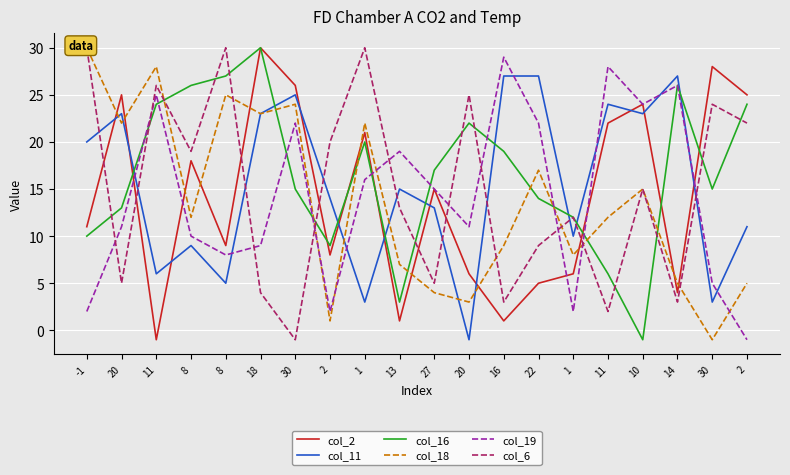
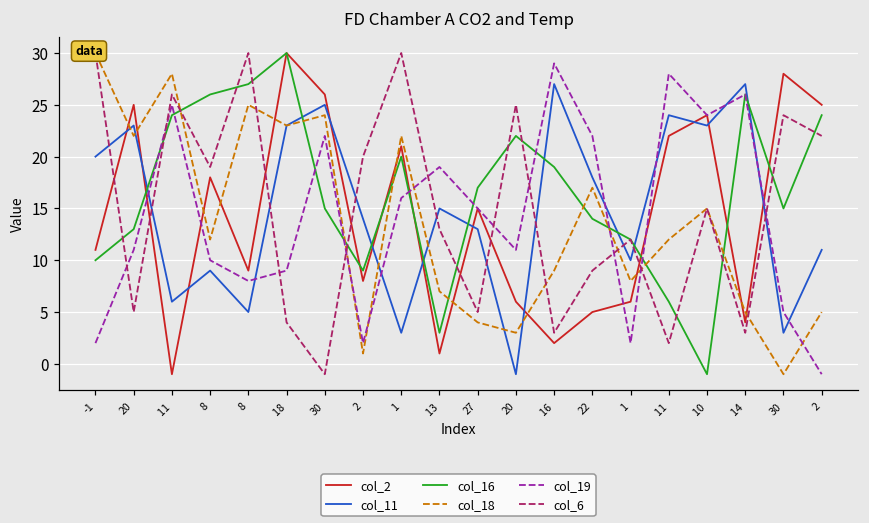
  {
    "col_2": {
      "-1": 11,
      "13": 1,
-     "16": 1,
+     "16": 2,
      "22": 5,
      "14": 4
    },
    "col_11": {
      "-1": 20,
      "13": 15,
      "27": 13,
      "16": 27,
-     "22": 27,
+     "22": 18,
      "10": 23,
      "14": 27
    },
    "col_16": {
      "-1": 10,
      "13": 3,
      "27": 17,
      "16": 19,
      "22": 14,
      "10": -1
    },
    "col_18": {
      "13": 7,
      "27": 4,
      "16": 9,
      "22": 17,
      "14": 5
    },
    "col_19": {
      "-1": 2,
      "18": 9,
      "13": 19,
      "16": 29,
      "22": 22
    },
    "col_6": {
      "18": 4,
      "13": 13,
      "27": 5,
      "16": 3,
      "22": 9,
      "14": 3
    }
  }
